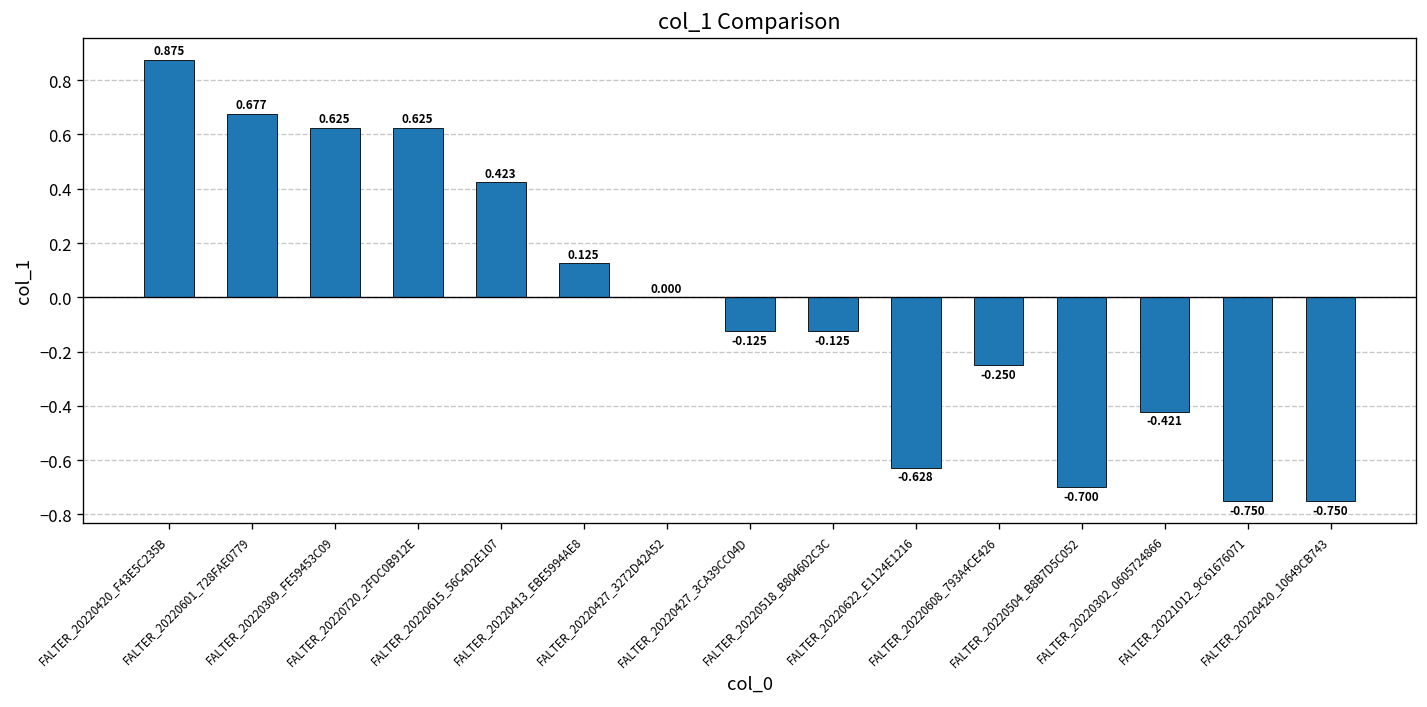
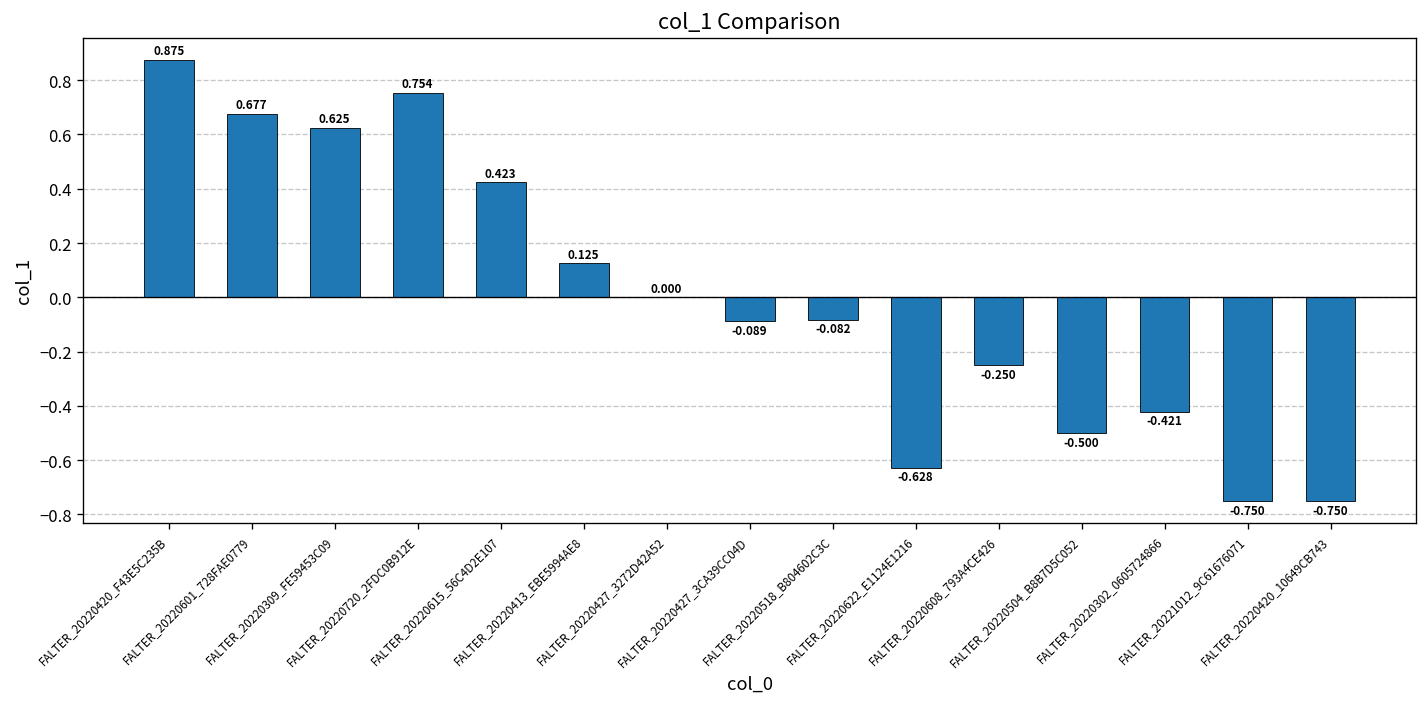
  {
    "FALTER_20220420_F43E5C235B": 0.875,
    "FALTER_20220601_728FAE0779": 0.677,
    "FALTER_20220309_FE59453C09": 0.625,
-   "FALTER_20220720_2FDC0B912E": 0.625,
+   "FALTER_20220720_2FDC0B912E": 0.754,
    "FALTER_20220615_56C4D2E107": 0.423,
    "FALTER_20220413_EBE5994AE8": 0.125,
    "FALTER_20220427_3272D42A52": 0.000,
-   "FALTER_20220427_3CA39CC04D": -0.125,
-   "FALTER_20220518_B804602C3C": -0.125,
+   "FALTER_20220427_3CA39CC04D": -0.089,
+   "FALTER_20220518_B804602C3C": -0.082,
    "FALTER_20220622_E1124E1216": -0.628,
    "FALTER_20220608_793A4CE426": -0.250,
-   "FALTER_20220504_B8B7D5C052": -0.700,
+   "FALTER_20220504_B8B7D5C052": -0.500,
    "FALTER_20220302_0605724866": -0.421,
    "FALTER_20221012_9C61676071": -0.750,
    "FALTER_20220420_10649CB743": -0.750
  }
